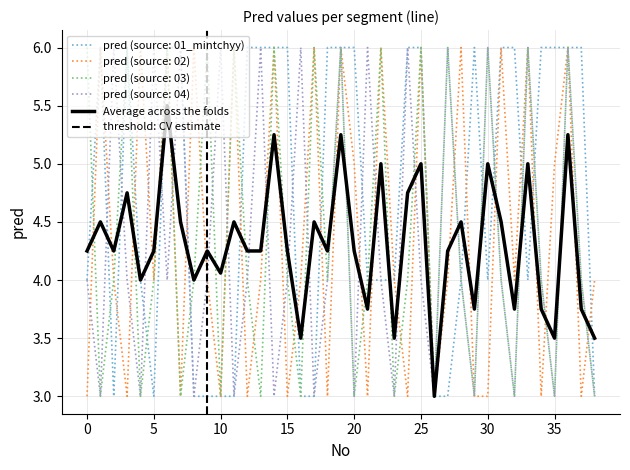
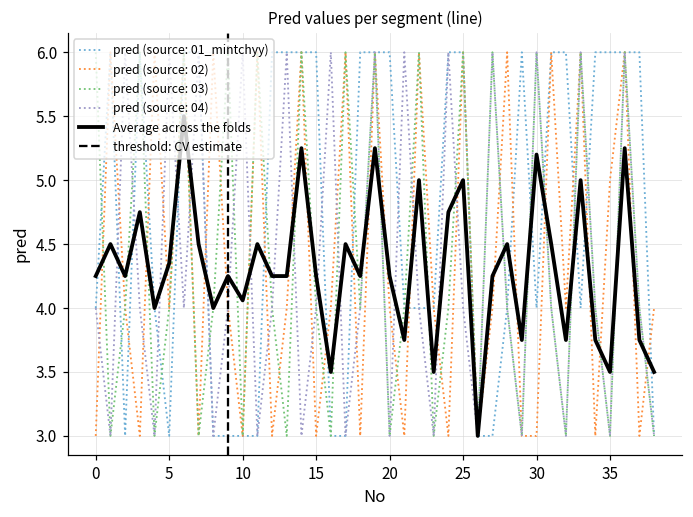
  {
    "pred (source: 02)": {
      "0": 3,
      "15": 3,
-     "20": 5,
+     "20": 4,
      "30": 3,
      "35": 5
    },
    "Average across the folds": {
      "0": 4.25,
-     "5": 4.25,
+     "5": 4.35,
      "10": 4.06,
      "15": 4.25,
      "20": 4.25,
      "25": 5.00,
-     "30": 5.0,
+     "30": 5.2,
      "35": 3.50
    }
  }
